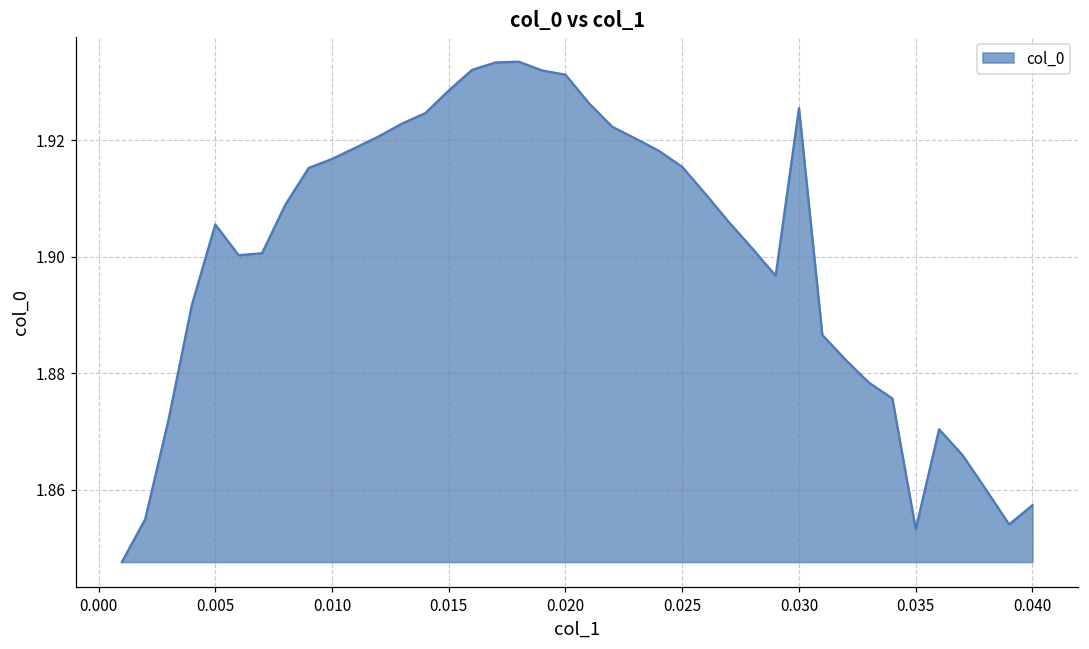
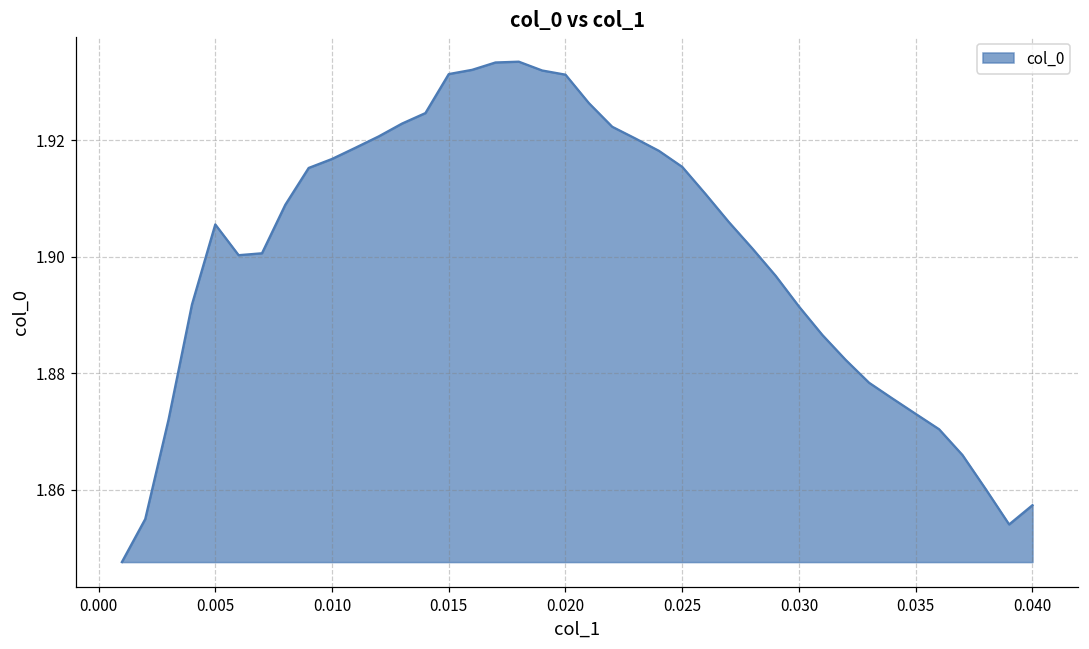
  {
    "0.005": 1.906,
    "0.010": 1.917,
-   "0.015": 1.929,
+   "0.015": 1.931,
    "0.020": 1.931,
    "0.025": 1.915,
-   "0.030": 1.926,
-   "0.035": 1.853,
+   "0.030": 1.891,
+   "0.035": 1.873,
    "0.040": 1.857
  }
